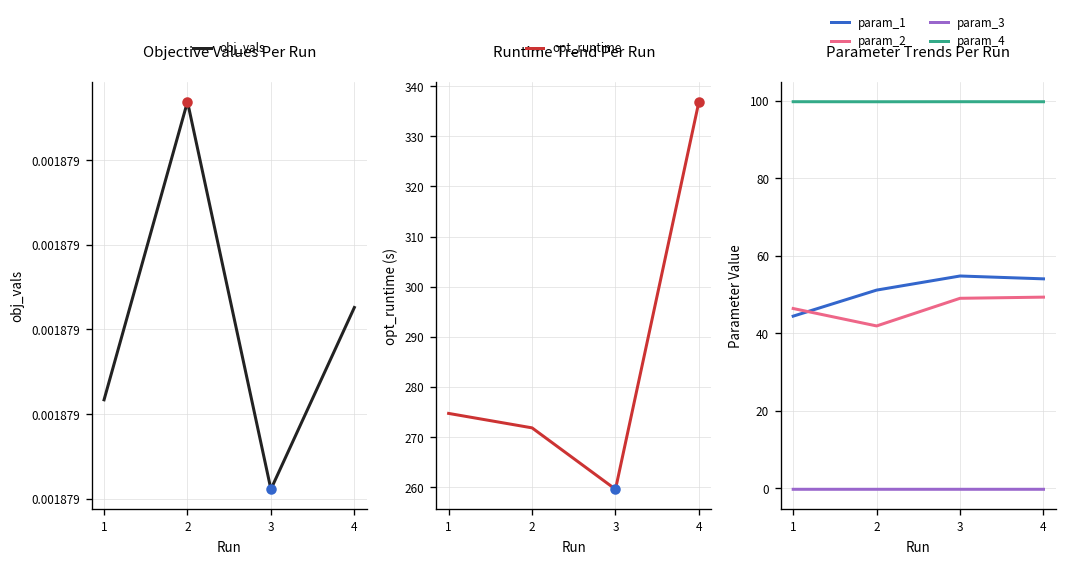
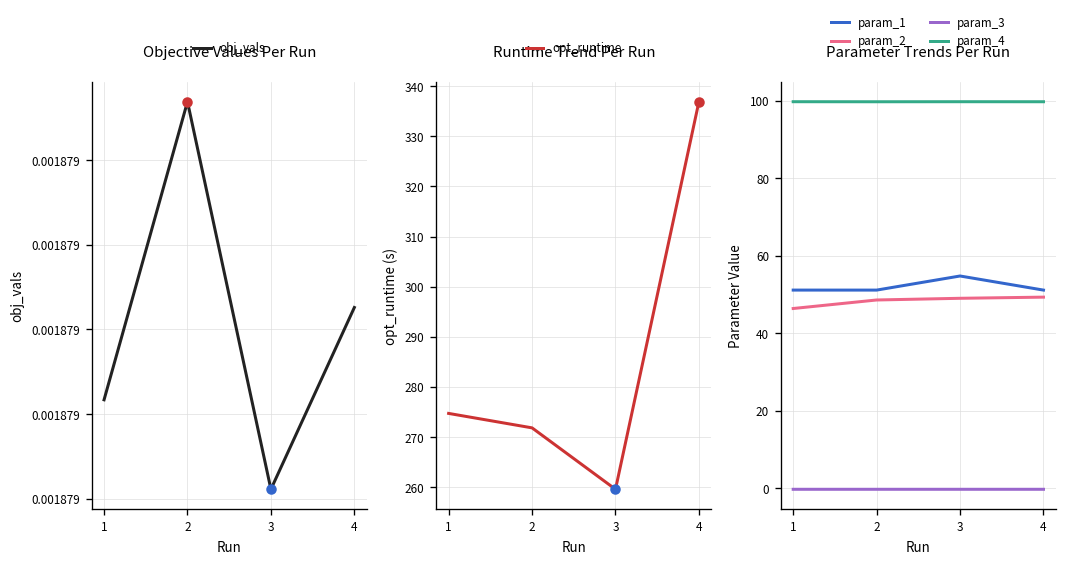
  {
    "Parameter Trends Per Run": {
      "param_1": {
-       "1": 44,
+       "1": 51,
        "2": 51,
        "3": 55,
-       "4": 54
+       "4": 51
      },
      "param_2": {
        "1": 46,
-       "2": 42,
+       "2": 49,
        "3": 49,
        "4": 49
      },
      "param_3": {
        "1": 0,
        "2": 0,
        "3": 0,
        "4": 0
      },
      "param_4": {
        "1": 100,
        "2": 100,
        "3": 100,
        "4": 100
      }
    }
  }
